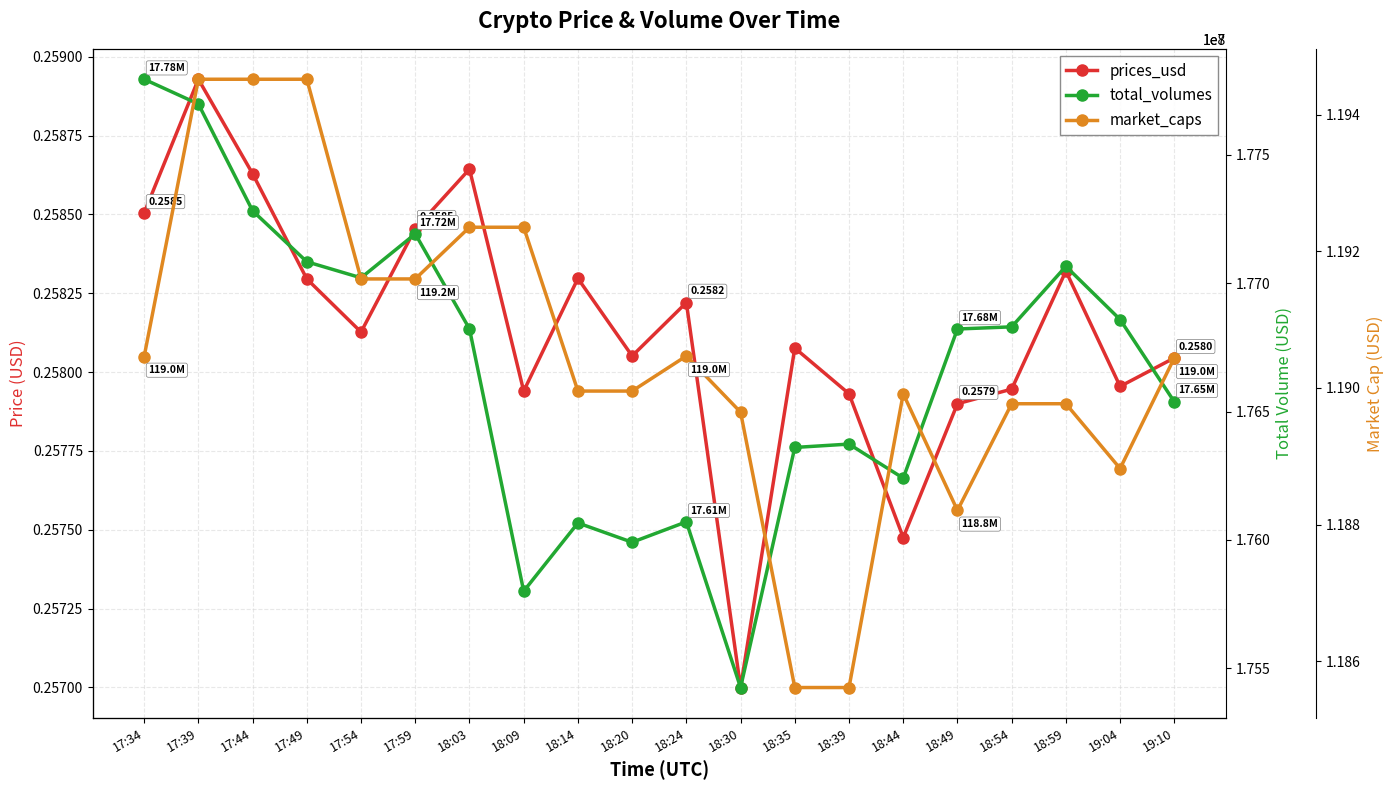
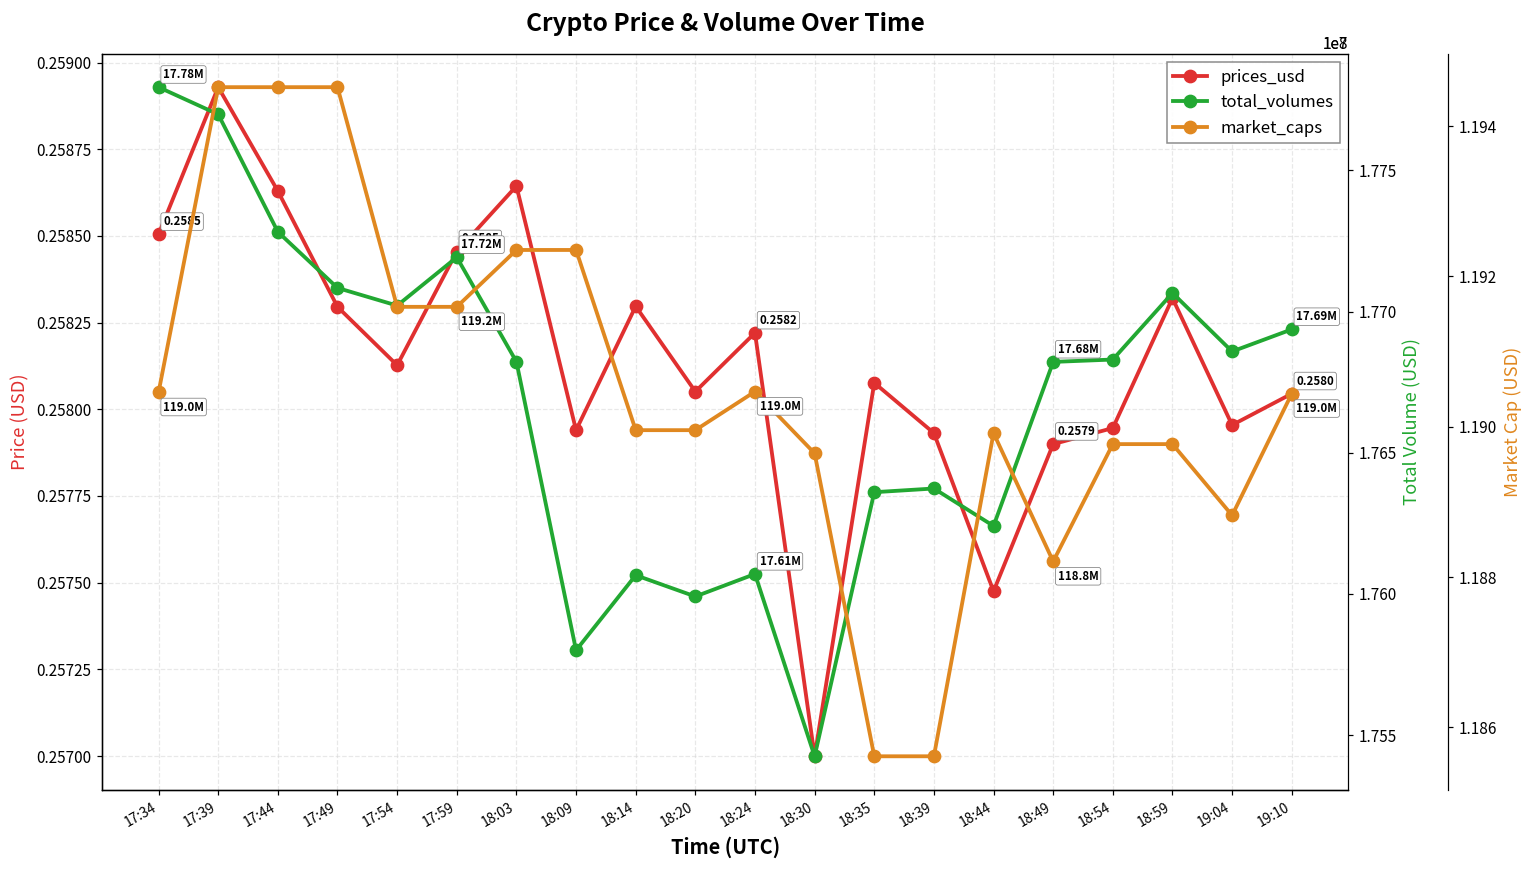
  {
    "total_volumes": {
-     "19:10": "17.65M"
+     "19:10": "17.69M"
    }
  }
